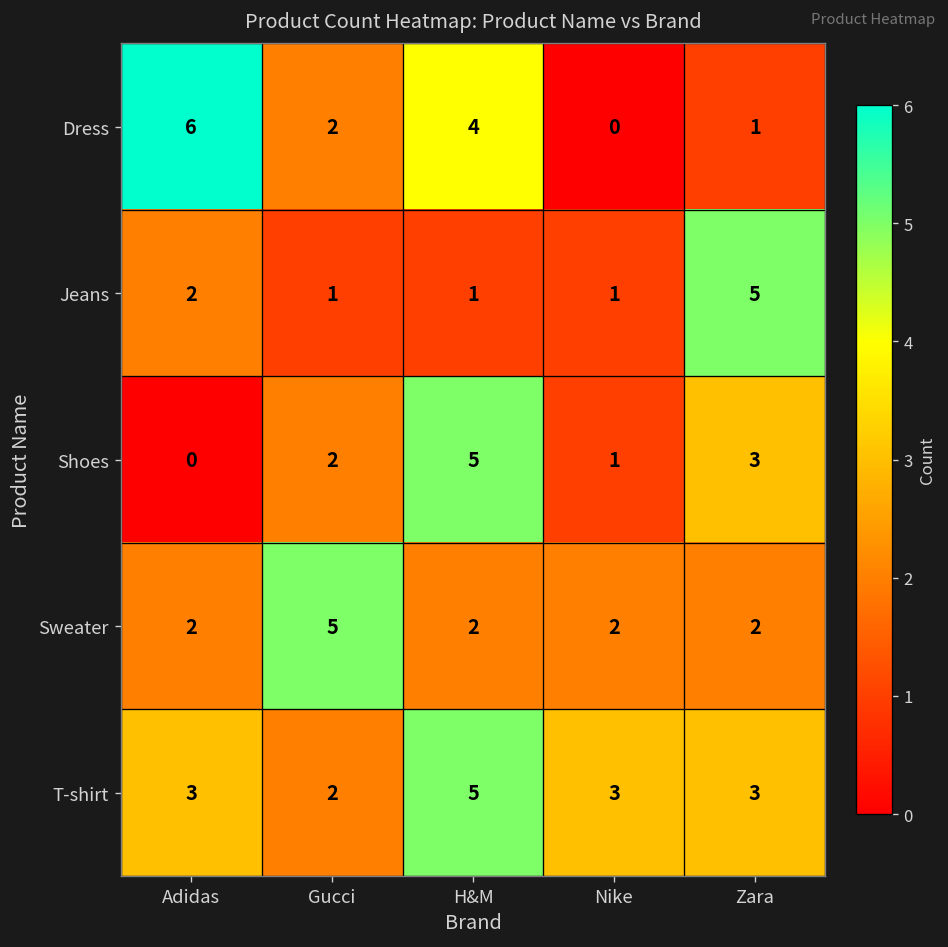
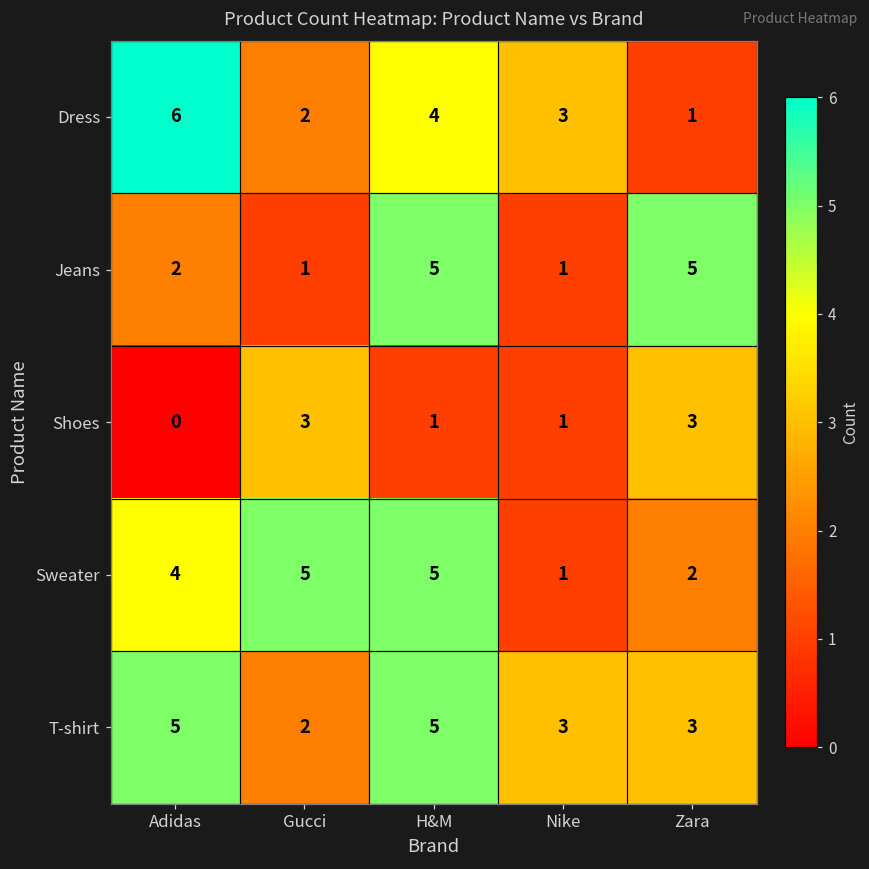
  {
    "Dress": {
      "Adidas": 6,
      "Gucci": 2,
      "H&M": 4,
-     "Nike": 0,
+     "Nike": 3,
      "Zara": 1
    },
    "Jeans": {
      "Adidas": 2,
      "Gucci": 1,
-     "H&M": 1,
+     "H&M": 5,
      "Nike": 1,
      "Zara": 5
    },
    "Shoes": {
      "Adidas": 0,
-     "Gucci": 2,
-     "H&M": 5,
+     "Gucci": 3,
+     "H&M": 1,
      "Nike": 1,
      "Zara": 3
    },
    "Sweater": {
-     "Adidas": 2,
+     "Adidas": 4,
      "Gucci": 5,
-     "H&M": 2,
-     "Nike": 2,
+     "H&M": 5,
+     "Nike": 1,
      "Zara": 2
    },
    "T-shirt": {
-     "Adidas": 3,
+     "Adidas": 5,
      "Gucci": 2,
      "H&M": 5,
      "Nike": 3,
      "Zara": 3
    }
  }
